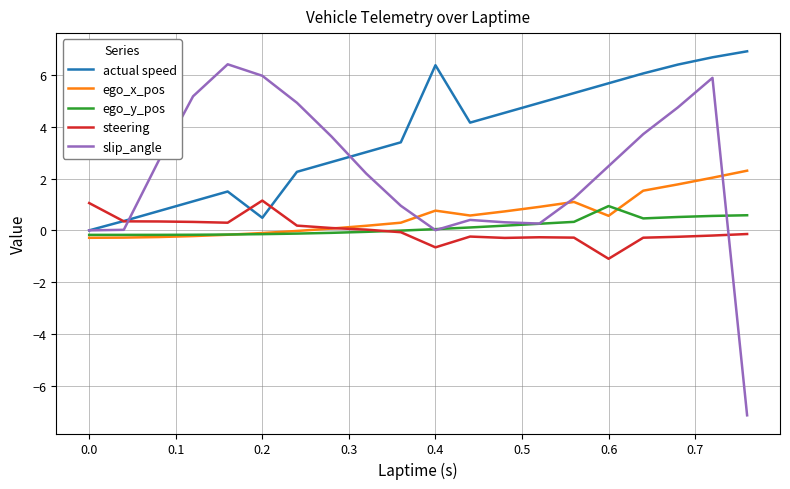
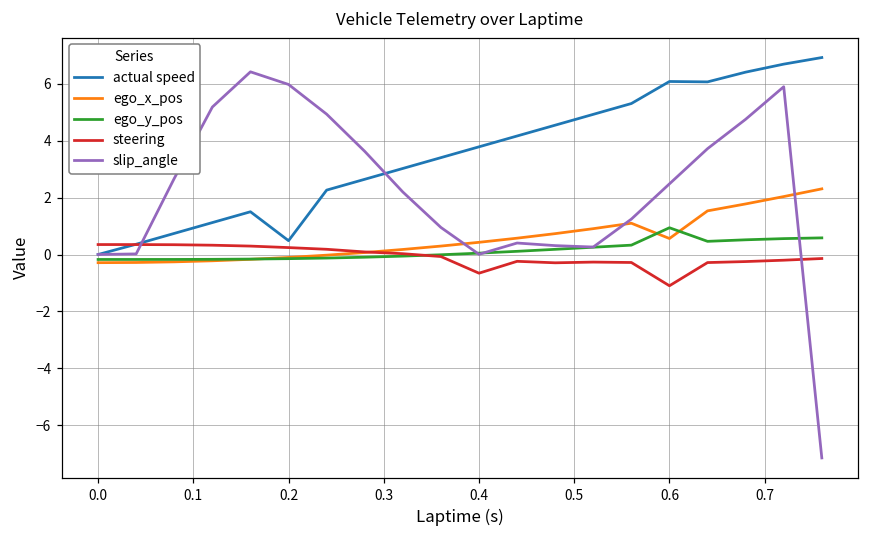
  {
    "actual speed": {
      "0.2": 0.5,
-     "0.4": 6.4,
-     "0.6": 5.7
+     "0.4": 3.8,
+     "0.6": 6.1
    },
    "ego_x_pos": {
      "0.0": -0.3,
-     "0.4": 0.8,
+     "0.4": 0.4,
      "0.6": 0.6
    },
    "ego_y_pos": {
      "0.0": -0.2,
      "0.6": 0.9
    },
    "steering": {
-     "0.0": 1.1,
-     "0.2": 1.2,
+     "0.0": 0.3,
+     "0.2": 0.2,
      "0.4": -0.7,
      "0.6": -1.1
    },
    "slip_angle": {
      "0.2": 6.0,
      "0.6": 2.5
    }
  }
